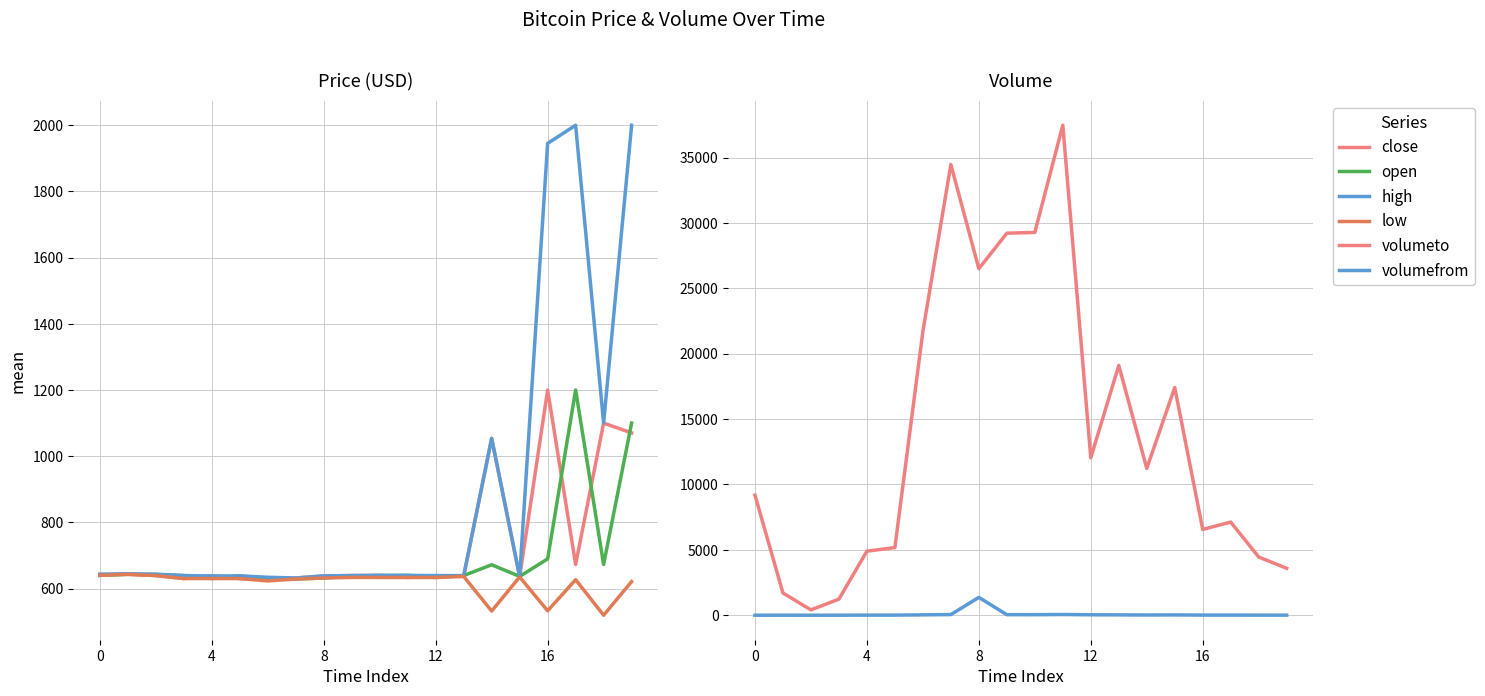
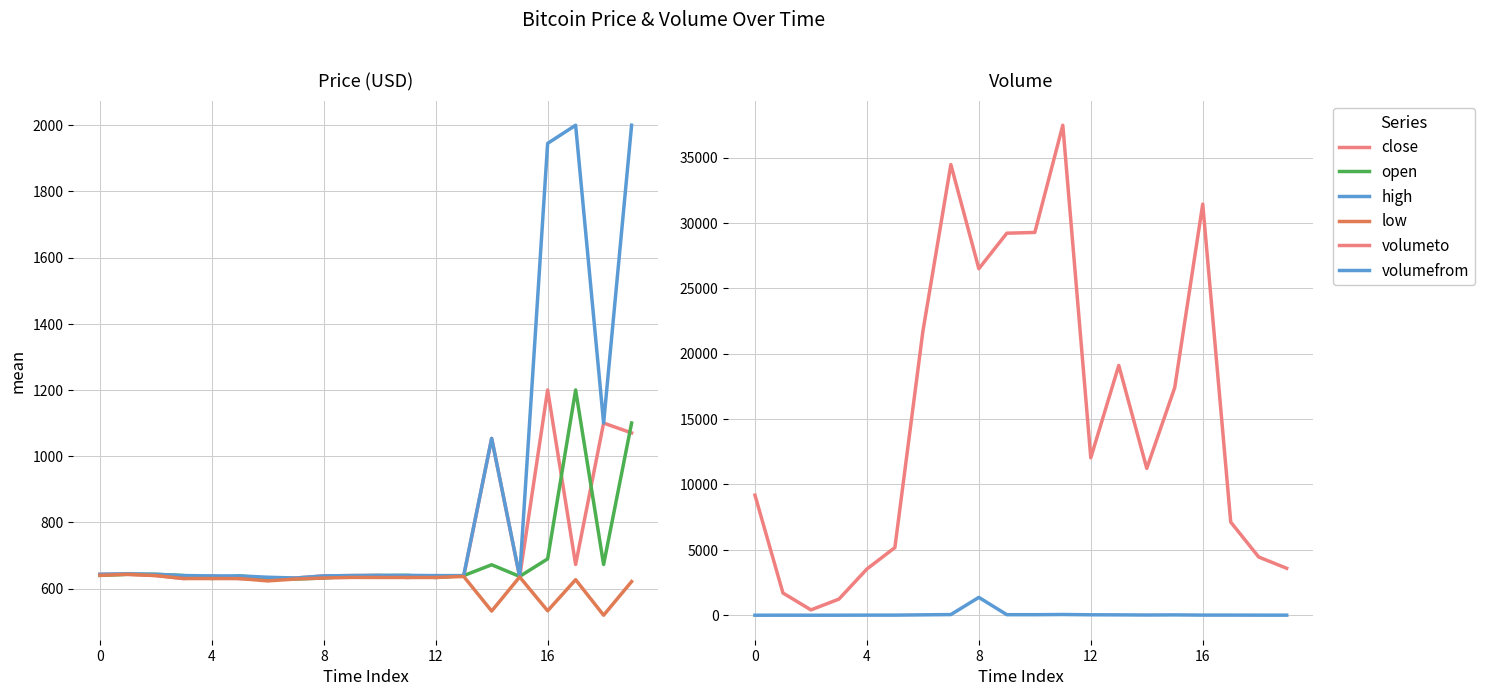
  {
    "Price (USD)": {
      "open": {
        "16": 690
      },
      "high": {
        "16": 1950
      }
    },
    "Volume": {
      "volumeto": {
        "0": 9200,
-       "4": 4900,
+       "4": 3500,
        "8": 26500,
        "12": 12000,
-       "16": 6600
+       "16": 31400
      },
      "volumefrom": {
        "0": 0,
        "4": 0,
        "8": 1400,
        "12": 0,
        "16": 0
      }
    }
  }
